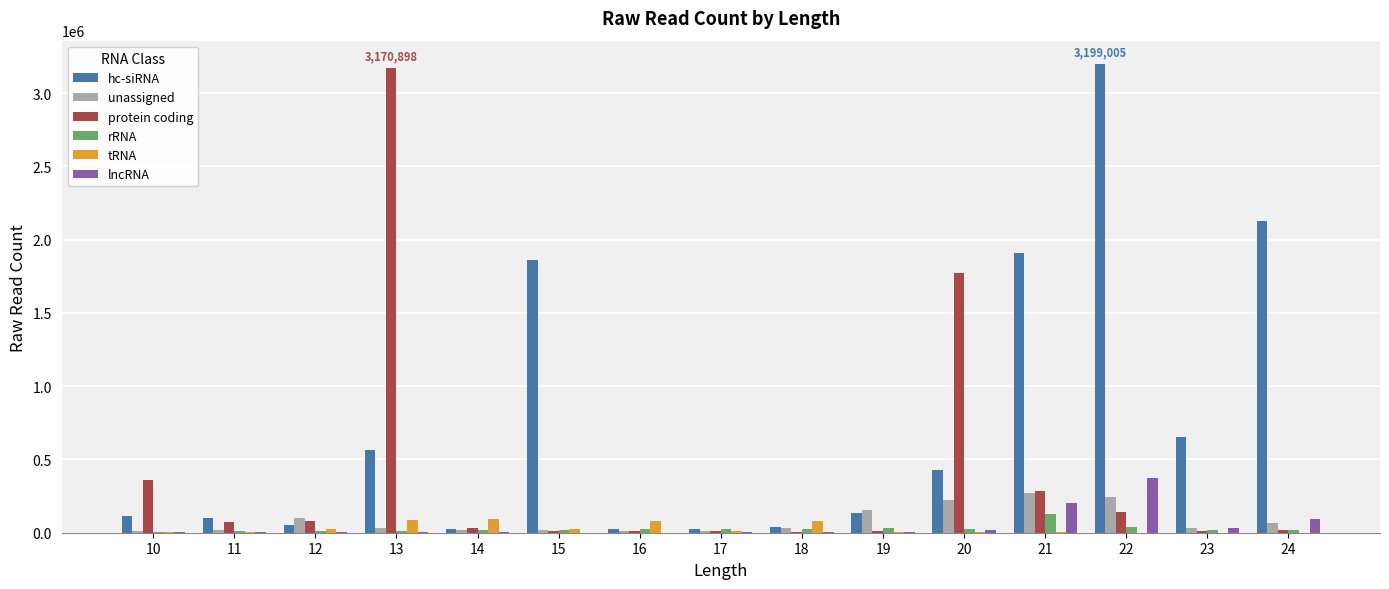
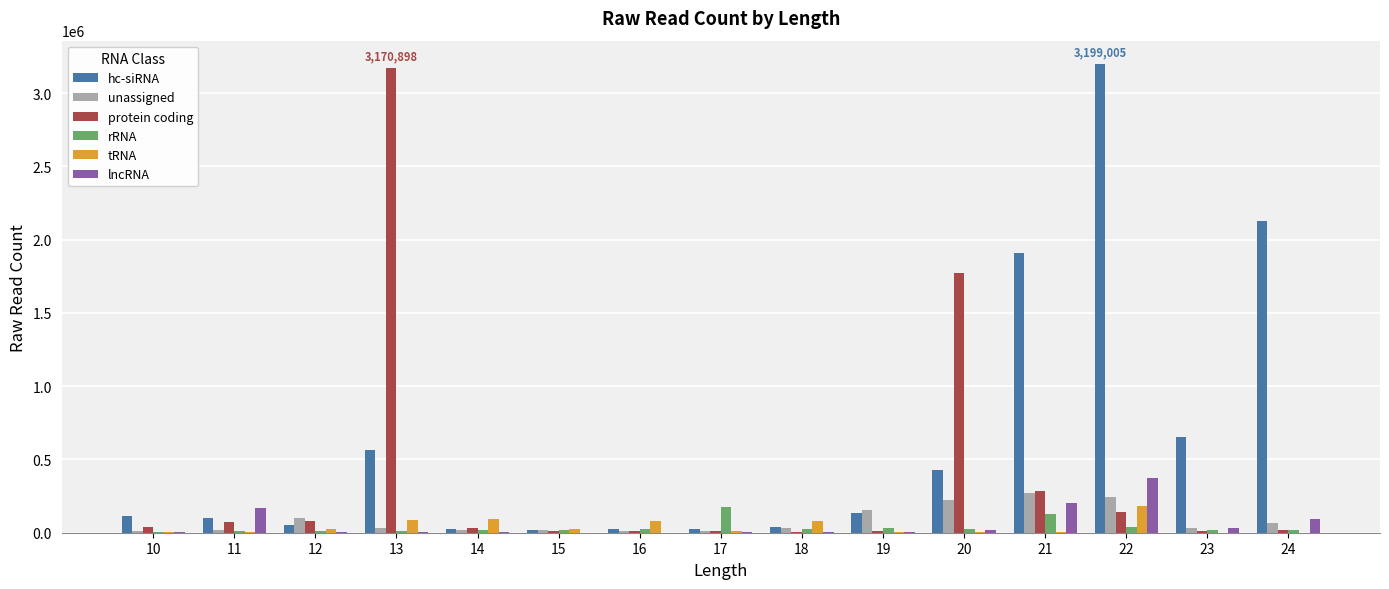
  {
    "hc-siRNA": {
      "10": 110000,
      "11": 100000,
      "12": 50000,
      "13": 570000,
      "14": 30000,
-     "15": 1860000,
+     "15": 20000,
      "16": 20000,
      "17": 20000,
      "18": 40000,
      "19": 140000,
      "20": 430000,
      "21": 1910000,
      "23": 660000,
      "24": 2130000
    },
    "unassigned": {
      "11": 20000,
      "12": 100000,
      "13": 30000,
      "18": 30000,
      "19": 150000,
      "20": 220000,
      "21": 270000,
      "22": 250000,
      "23": 30000,
      "24": 70000
    },
    "protein coding": {
-     "10": 360000,
+     "10": 40000,
      "11": 80000,
      "12": 80000,
      "14": 30000,
      "20": 1770000,
      "21": 280000,
      "22": 140000,
      "24": 20000
    },
    "rRNA": {
      "14": 20000,
      "15": 20000,
      "16": 20000,
-     "17": 20000,
+     "17": 170000,
      "18": 20000,
      "19": 30000,
      "20": 30000,
      "21": 130000,
      "22": 40000,
      "23": 20000,
      "24": 20000
    },
    "tRNA": {
      "12": 20000,
      "13": 90000,
      "14": 90000,
      "15": 30000,
      "16": 80000,
      "18": 80000,
-     "22": 0
+     "22": 180000
    },
    "lncRNA": {
-     "11": 10000,
+     "11": 170000,
      "20": 20000,
      "21": 200000,
      "22": 370000,
      "23": 30000,
      "24": 100000
    }
  }
